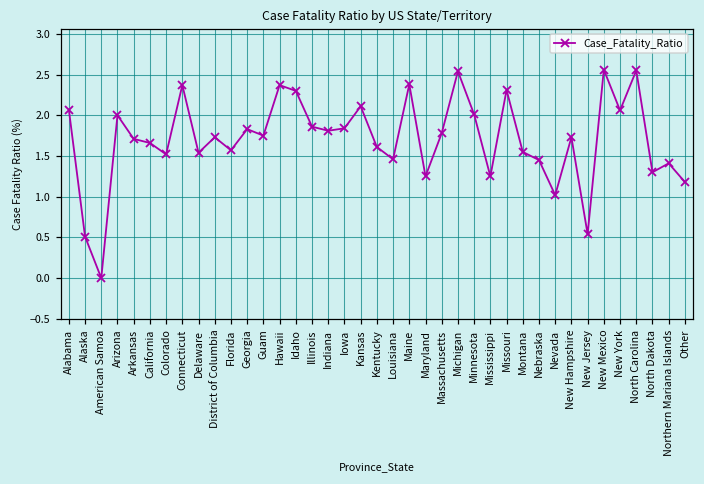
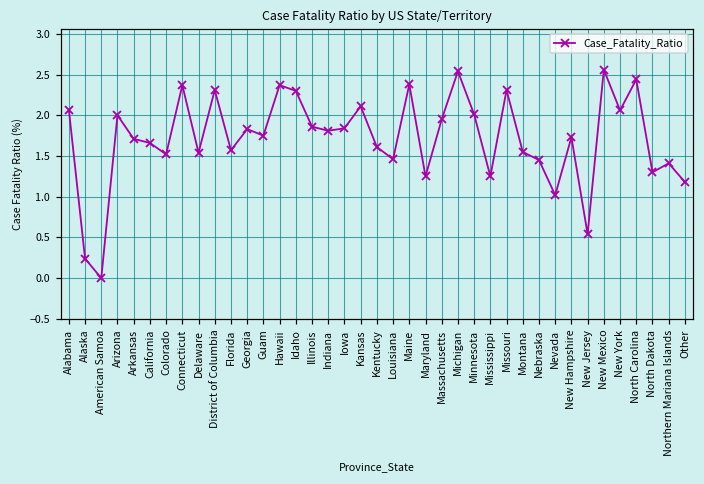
  {
    "Alabama": 2.1,
-   "Alaska": 0.5,
+   "Alaska": 0.2,
    "American Samoa": 0.0,
    "Arizona": 2.0,
    "Arkansas": 1.7,
    "California": 1.7,
    "Colorado": 1.5,
    "Connecticut": 2.4,
    "Delaware": 1.5,
-   "District of Columbia": 1.7,
+   "District of Columbia": 2.3,
    "Florida": 1.6,
    "Georgia": 1.8,
    "Guam": 1.8,
    "Hawaii": 2.4,
    "Idaho": 2.3,
    "Illinois": 1.9,
    "Indiana": 1.8,
    "Iowa": 1.8,
    "Kansas": 2.1,
    "Kentucky": 1.6,
    "Louisiana": 1.5,
    "Maine": 2.4,
    "Maryland": 1.3,
-   "Massachusetts": 1.8,
+   "Massachusetts": 2.0,
    "Michigan": 2.5,
    "Minnesota": 2.0,
    "Mississippi": 1.3,
    "Missouri": 2.3,
    "Montana": 1.6,
    "Nebraska": 1.5,
    "Nevada": 1.0,
    "New Hampshire": 1.7,
    "New Jersey": 0.5,
    "New Mexico": 2.6,
    "New York": 2.1,
-   "North Carolina": 2.6,
+   "North Carolina": 2.4,
    "North Dakota": 1.3,
    "Northern Mariana Islands": 1.4,
    "Other": 1.2
  }
